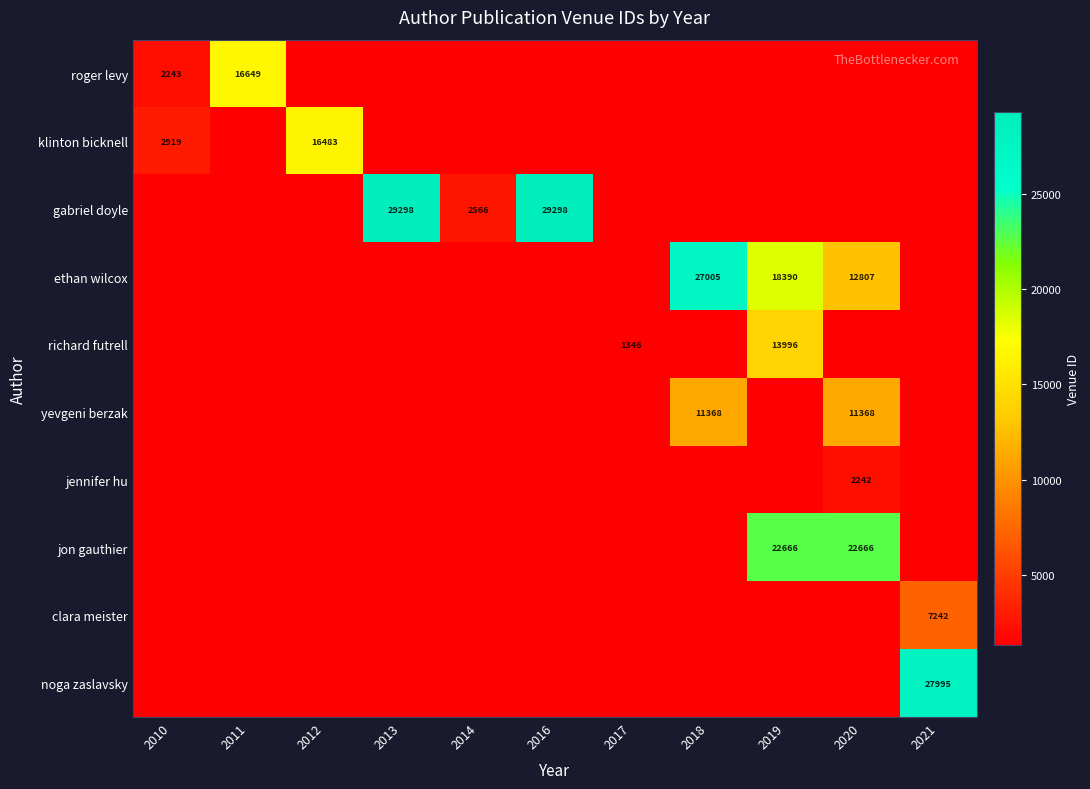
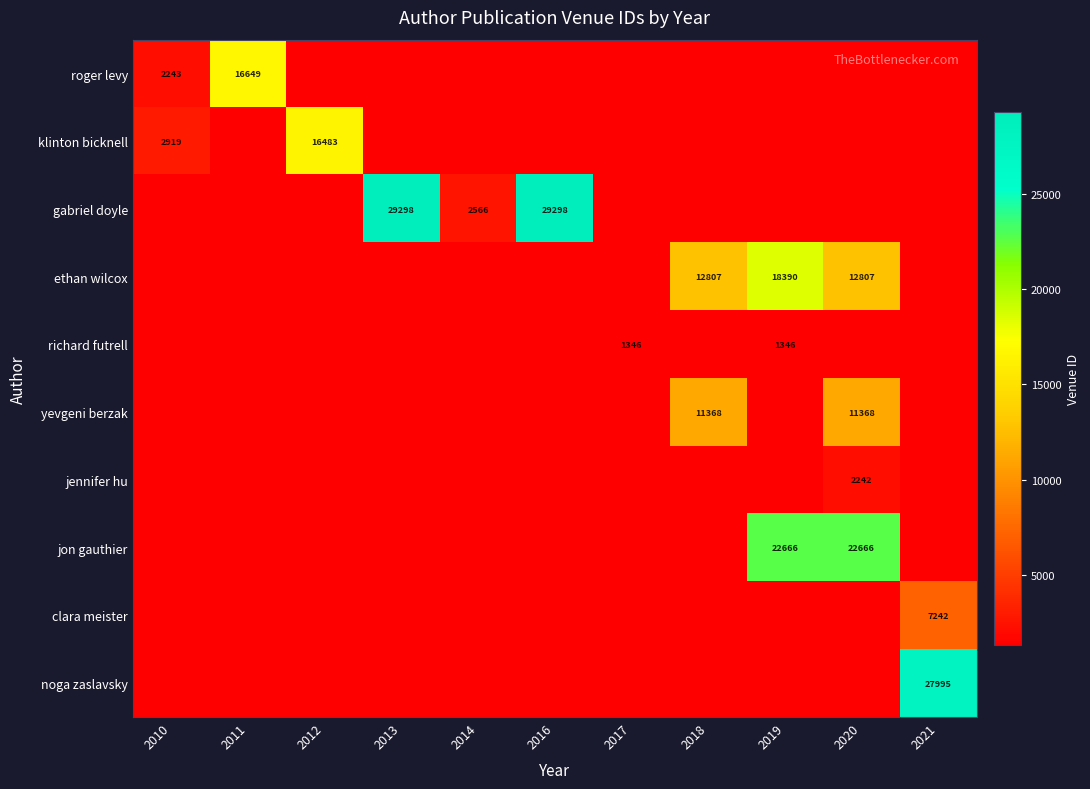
  {
    "roger levy": {
      "2010": 2243,
      "2011": 16649
    },
    "klinton bicknell": {
      "2010": 2919,
      "2012": 16483
    },
    "gabriel doyle": {
      "2013": 29298,
      "2014": 2566,
      "2016": 29298
    },
    "ethan wilcox": {
-     "2018": 27005,
+     "2018": 12807,
      "2019": 18390,
      "2020": 12807
    },
    "richard futrell": {
      "2017": 1346,
-     "2019": 13996
+     "2019": 1346
    },
    "yevgeni berzak": {
      "2018": 11368,
      "2020": 11368
    },
    "jennifer hu": {
      "2020": 2242
    },
    "jon gauthier": {
      "2019": 22666,
      "2020": 22666
    },
    "clara meister": {
      "2021": 7242
    },
    "noga zaslavsky": {
      "2021": 27995
    }
  }
